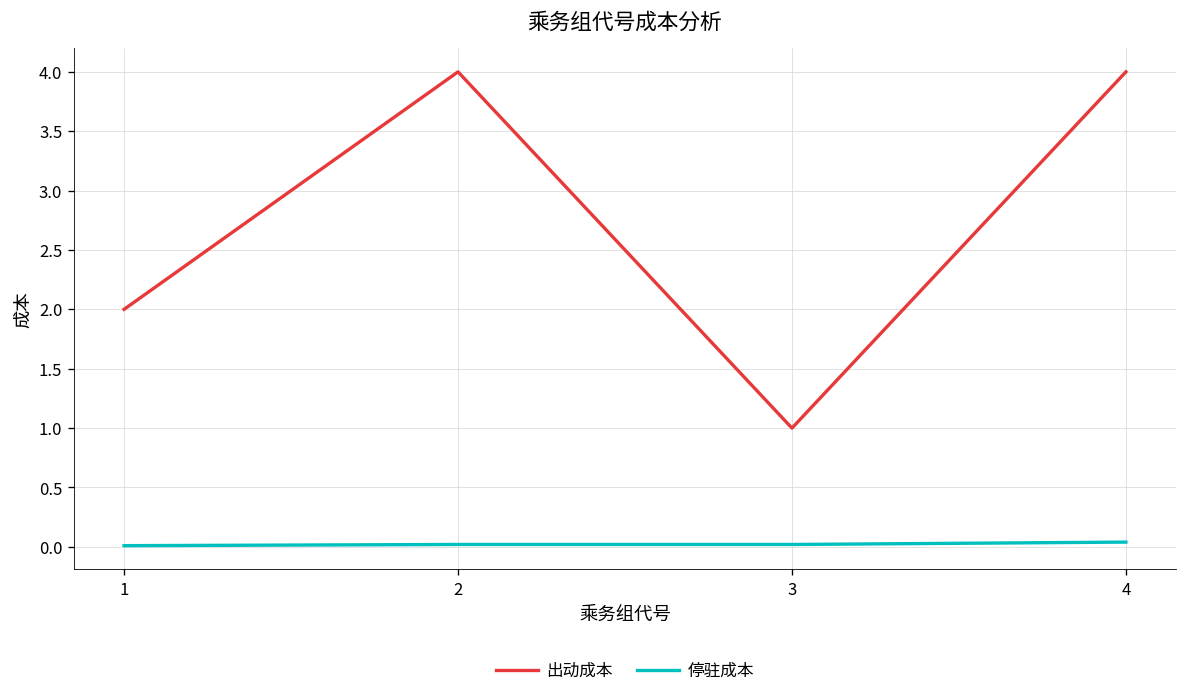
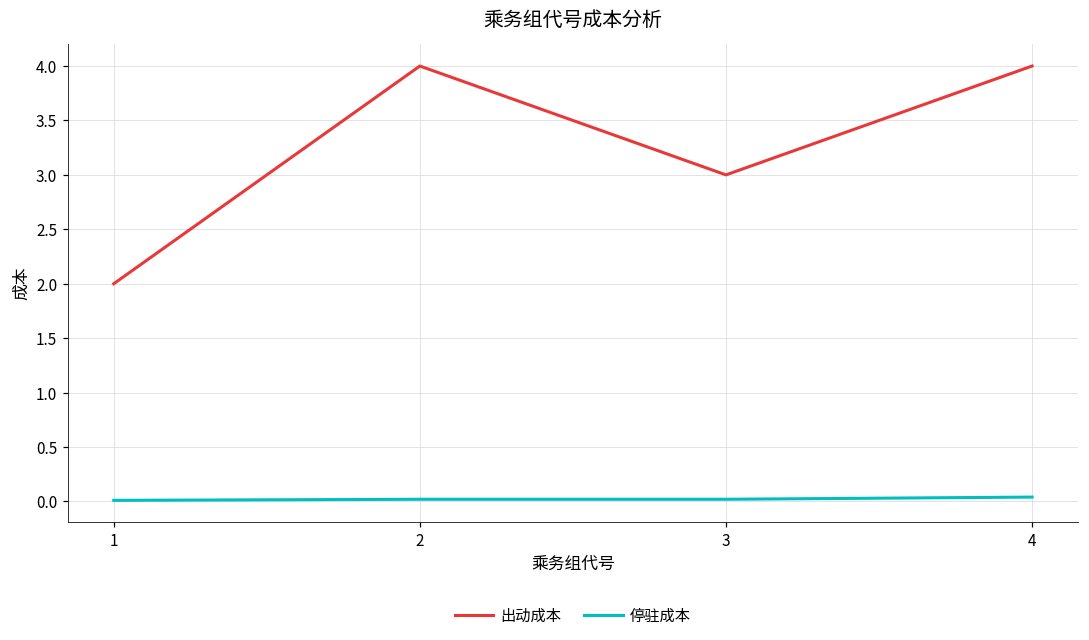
  {
    "出动成本": {
      "1": 2,
      "2": 4,
-     "3": 1,
+     "3": 3,
      "4": 4
    },
    "停驻成本": {
      "1": 0,
      "2": 0,
      "3": 0,
      "4": 0.0
    }
  }
